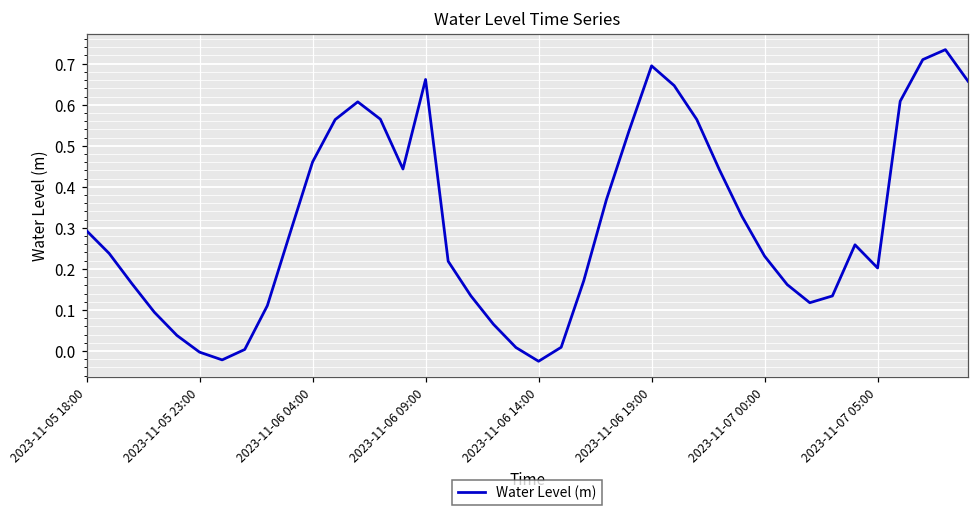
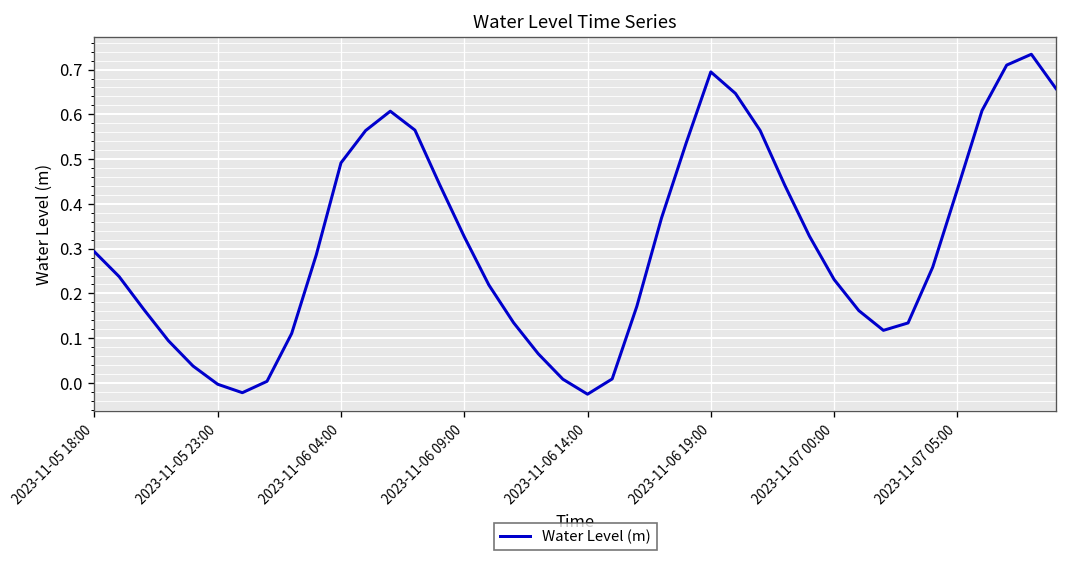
  {
    "2023-11-05 18:00": 0.29,
    "2023-11-05 23:00": 0.00,
-   "2023-11-06 04:00": 0.46,
-   "2023-11-06 09:00": 0.66,
+   "2023-11-06 04:00": 0.49,
+   "2023-11-06 09:00": 0.33,
    "2023-11-06 14:00": -0.03,
    "2023-11-06 19:00": 0.69,
    "2023-11-07 00:00": 0.23,
-   "2023-11-07 05:00": 0.20
+   "2023-11-07 05:00": 0.43
  }
